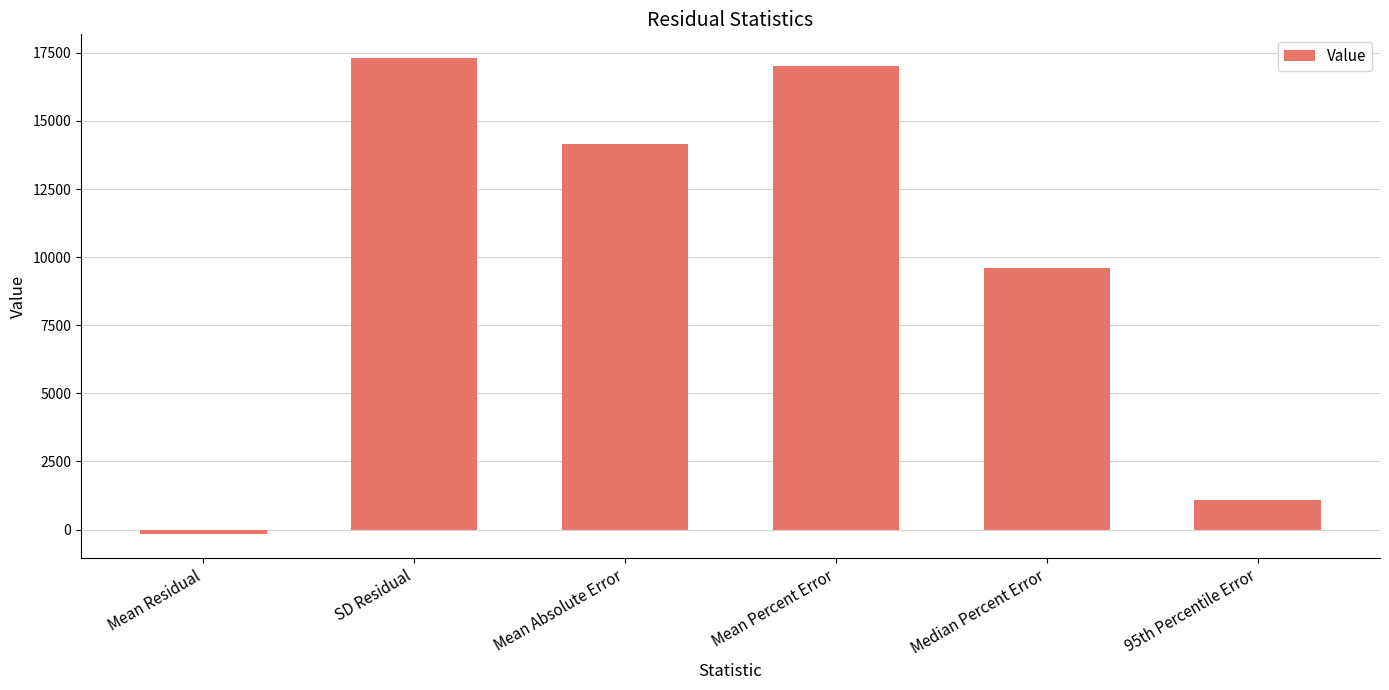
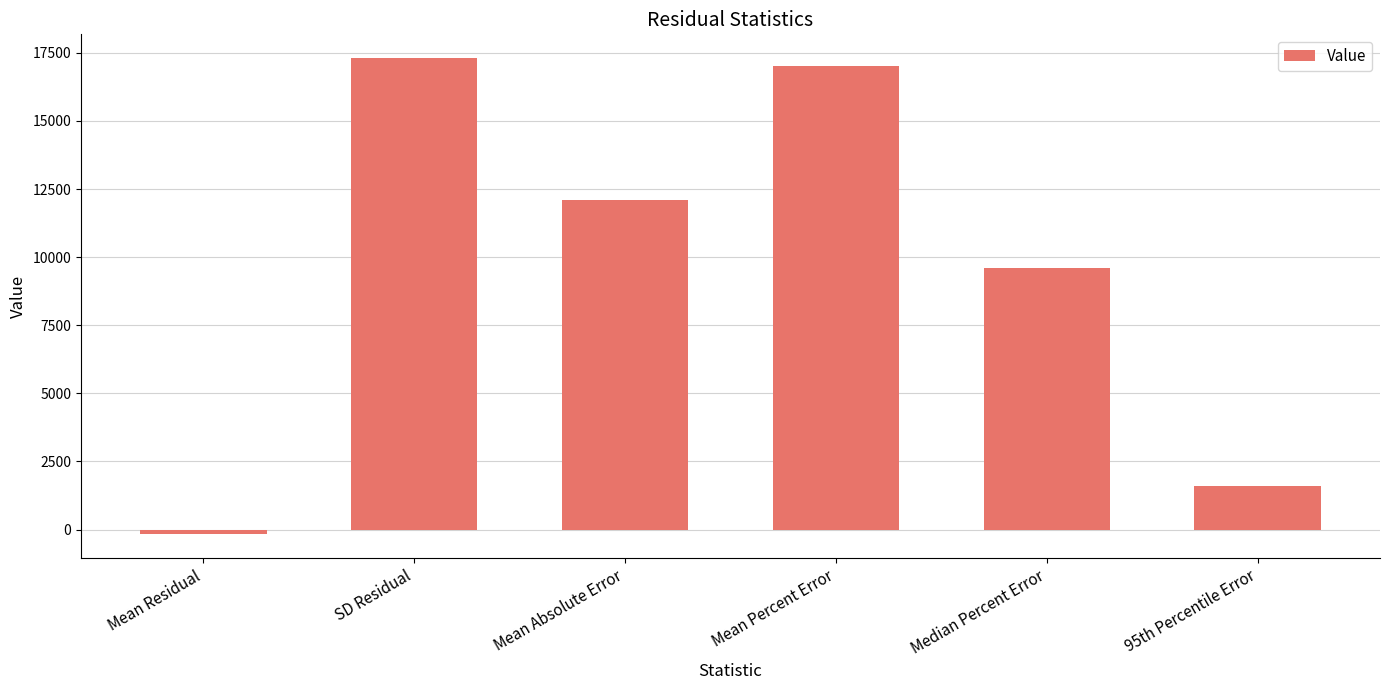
  {
    "Mean Residual": -200,
    "SD Residual": 17300,
-   "Mean Absolute Error": 14200,
+   "Mean Absolute Error": 12100,
    "Mean Percent Error": 17000,
    "Median Percent Error": 9600,
-   "95th Percentile Error": 1100
+   "95th Percentile Error": 1600
  }
